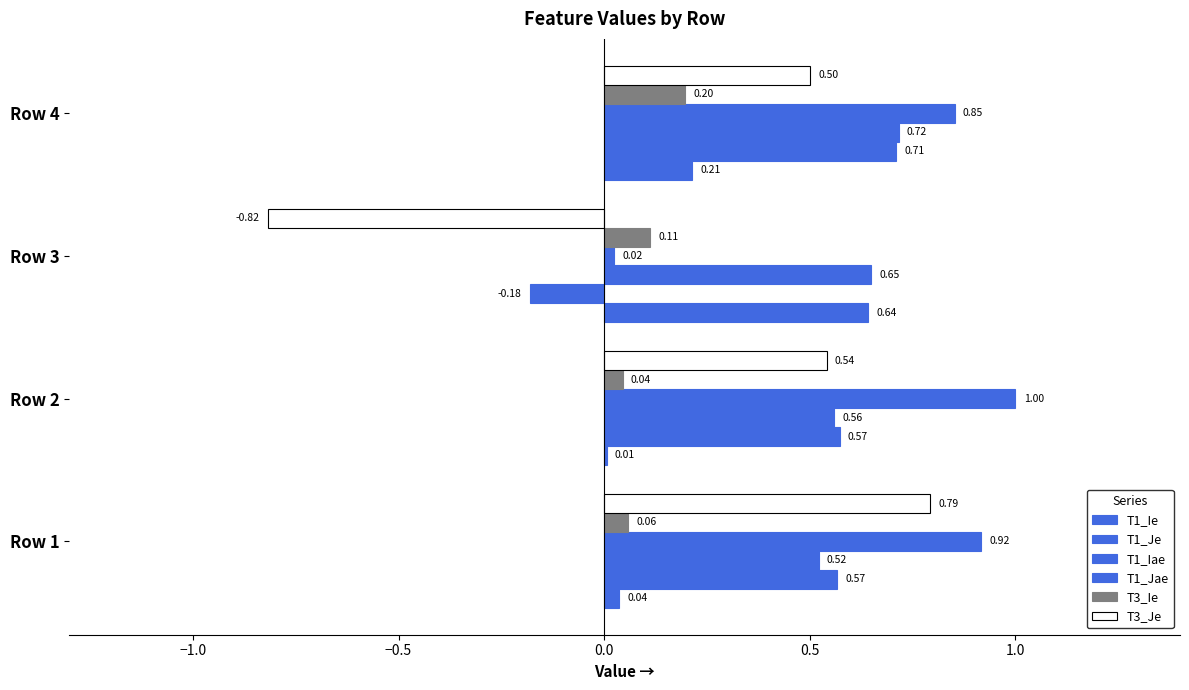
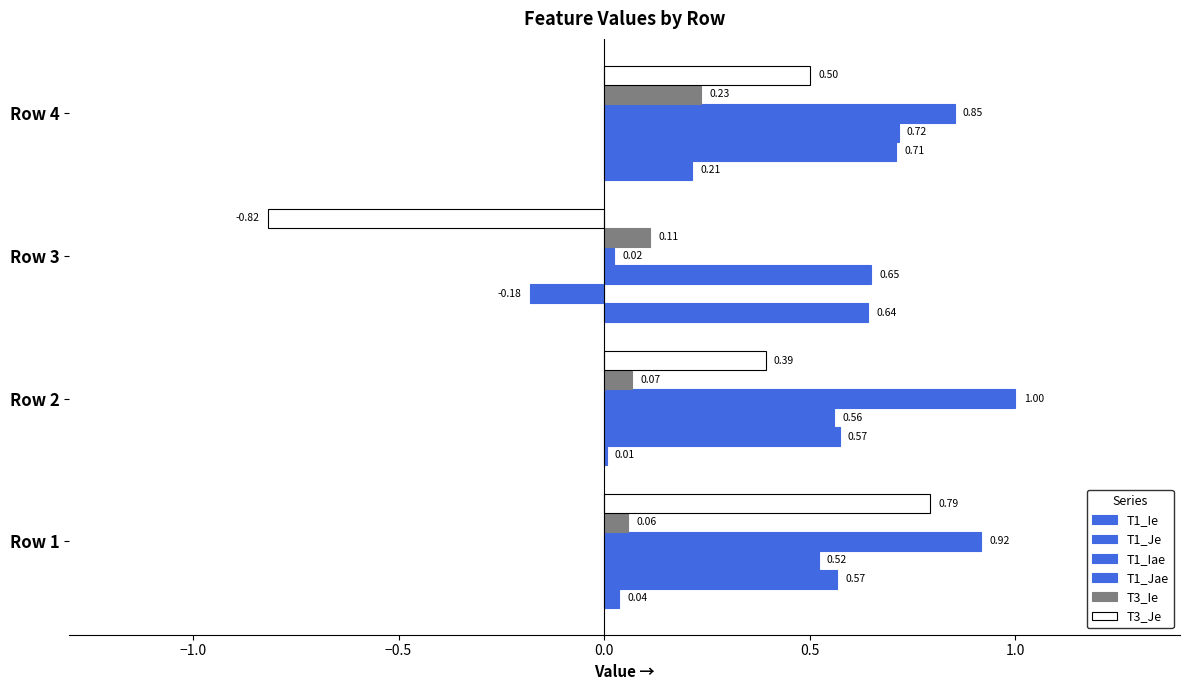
  {
    "T3_Ie": {
-     "Row 4": 0.20,
+     "Row 4": 0.23,
      "Row 3": 0.11,
-     "Row 2": 0.04,
+     "Row 2": 0.07,
      "Row 1": 0.06
    },
    "T3_Je": {
      "Row 4": 0.50,
      "Row 3": -0.82,
-     "Row 2": 0.54,
+     "Row 2": 0.39,
      "Row 1": 0.79
    }
  }
